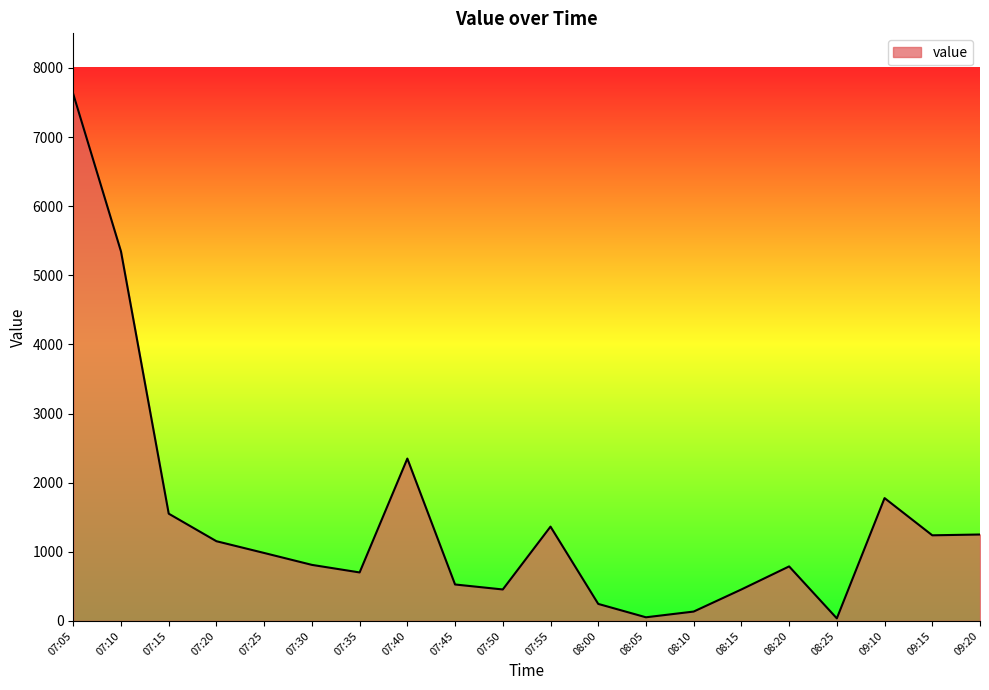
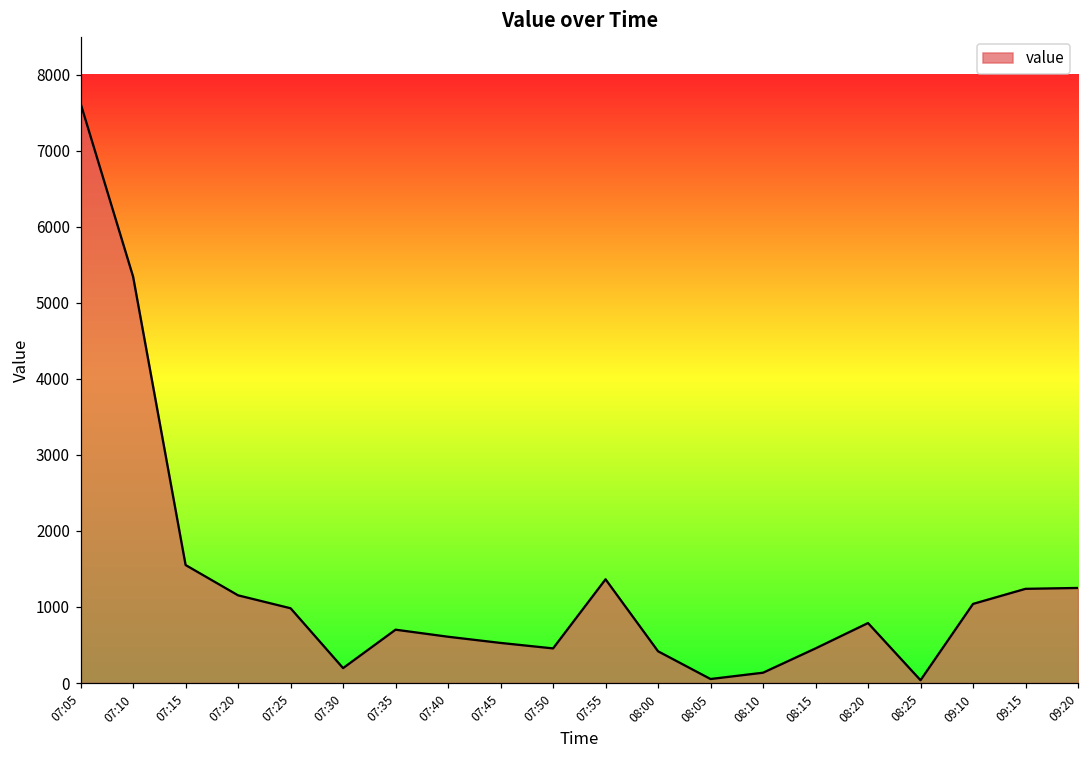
  {
    "07:05": 7600,
    "07:10": 5300,
    "07:15": 1600,
    "07:20": 1200,
    "07:25": 1000,
-   "07:30": 800,
+   "07:30": 200,
    "07:35": 700,
-   "07:40": 2300,
+   "07:40": 600,
    "07:45": 500,
    "07:50": 500,
    "07:55": 1400,
-   "08:00": 200,
+   "08:00": 400,
    "08:05": 100,
    "08:10": 100,
    "08:15": 500,
    "08:20": 800,
    "08:25": 0,
-   "09:10": 1800,
+   "09:10": 1000,
    "09:15": 1200,
    "09:20": 1300
  }
